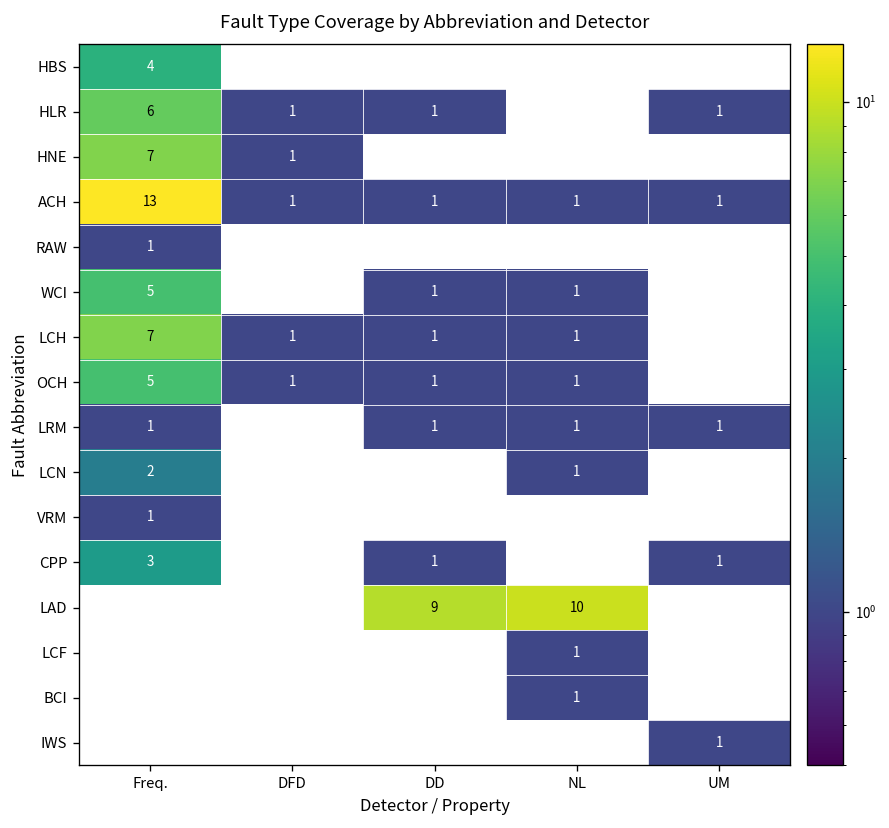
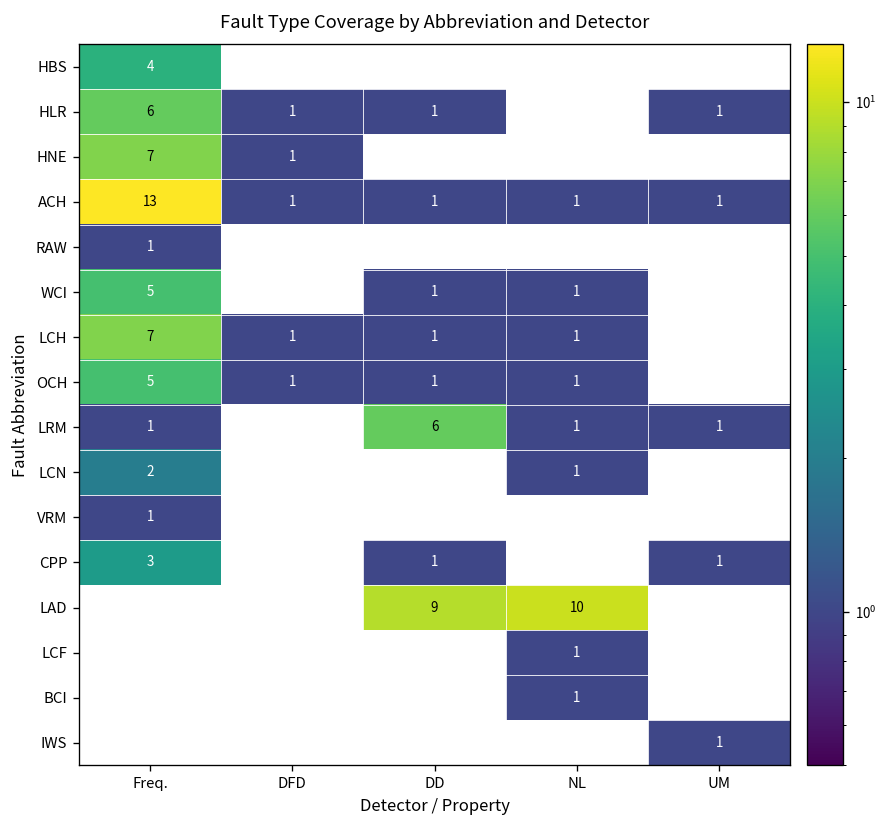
  {
    "HBS": {
      "Freq.": 4
    },
    "HLR": {
      "Freq.": 6,
      "DFD": 1,
      "DD": 1,
      "UM": 1
    },
    "HNE": {
      "Freq.": 7,
      "DFD": 1
    },
    "ACH": {
      "Freq.": 13,
      "DFD": 1,
      "DD": 1,
      "NL": 1,
      "UM": 1
    },
    "RAW": {
      "Freq.": 1
    },
    "WCI": {
      "Freq.": 5,
      "DD": 1,
      "NL": 1
    },
    "LCH": {
      "Freq.": 7,
      "DFD": 1,
      "DD": 1,
      "NL": 1
    },
    "OCH": {
      "Freq.": 5,
      "DFD": 1,
      "DD": 1,
      "NL": 1
    },
    "LRM": {
      "Freq.": 1,
-     "DD": 1,
+     "DD": 6,
      "NL": 1,
      "UM": 1
    },
    "LCN": {
      "Freq.": 2,
      "NL": 1
    },
    "VRM": {
      "Freq.": 1
    },
    "CPP": {
      "Freq.": 3,
      "DD": 1,
      "UM": 1
    },
    "LAD": {
      "DD": 9,
      "NL": 10
    },
    "LCF": {
      "NL": 1
    },
    "BCI": {
      "NL": 1
    },
    "IWS": {
      "UM": 1
    }
  }
